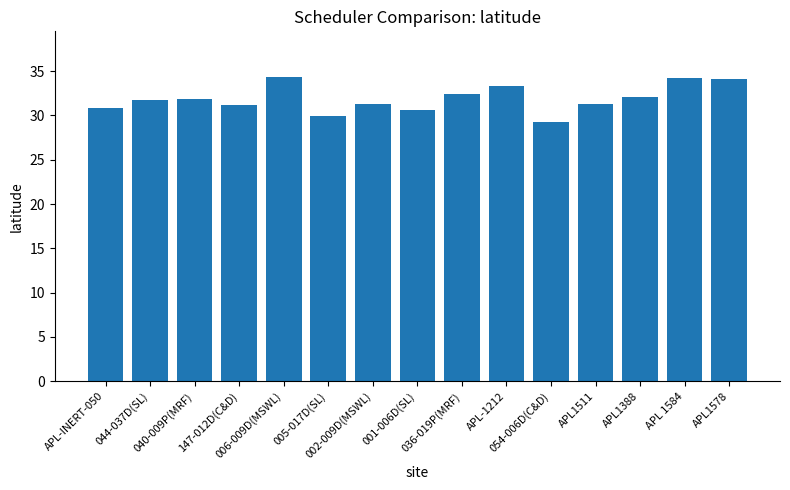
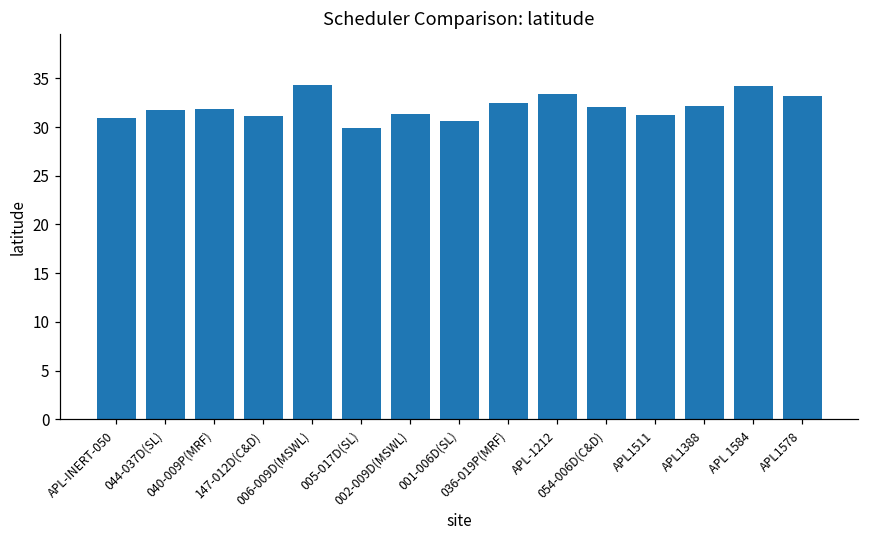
  {
    "APL-INERT-050": 31,
    "044-037D(SL)": 32,
    "040-009P(MRF)": 32,
    "147-012D(C&D)": 31,
    "006-009D(MSWL)": 34,
    "005-017D(SL)": 30,
    "002-009D(MSWL)": 31,
    "001-006D(SL)": 31,
    "036-019P(MRF)": 32,
    "APL-1212": 33,
-   "054-006D(C&D)": 29,
+   "054-006D(C&D)": 32,
    "APL1511": 31,
    "APL1388": 32,
    "APL 1584": 34,
-   "APL1578": 34
+   "APL1578": 33
  }
